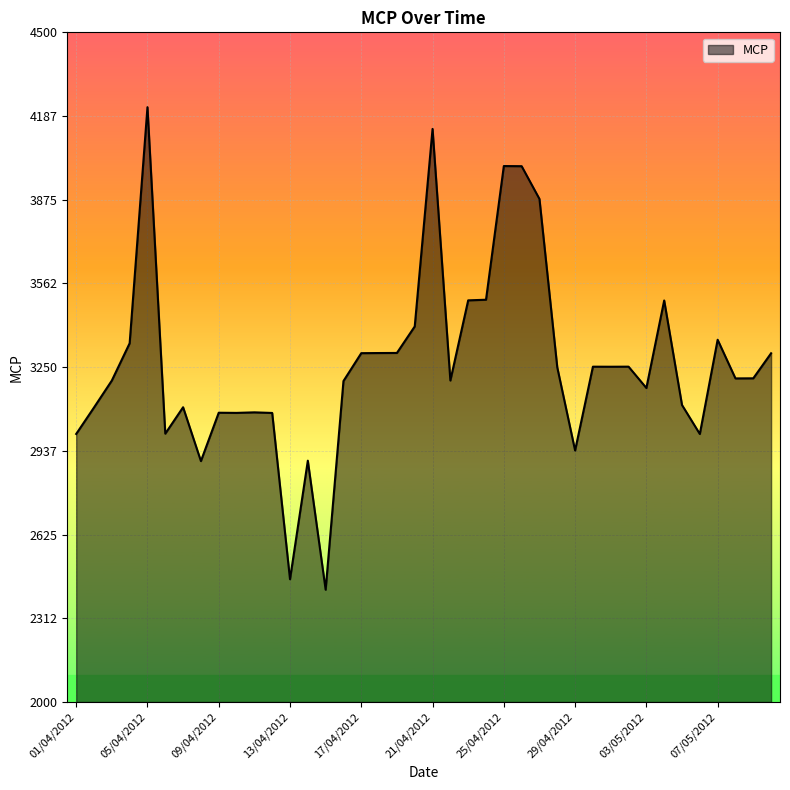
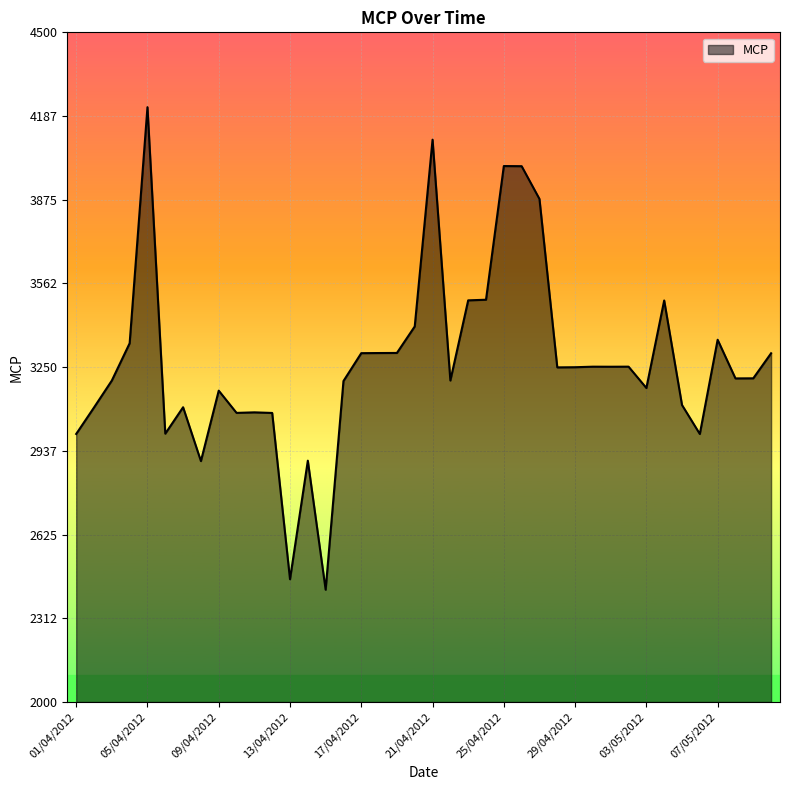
  {
    "01/04/2012": 3000,
    "05/04/2012": 4220,
-   "09/04/2012": 3080,
+   "09/04/2012": 3160,
    "13/04/2012": 2460,
    "17/04/2012": 3300,
-   "21/04/2012": 4140,
+   "21/04/2012": 4100,
    "25/04/2012": 4000,
-   "29/04/2012": 2940,
+   "29/04/2012": 3250,
    "03/05/2012": 3170,
    "07/05/2012": 3350
  }
